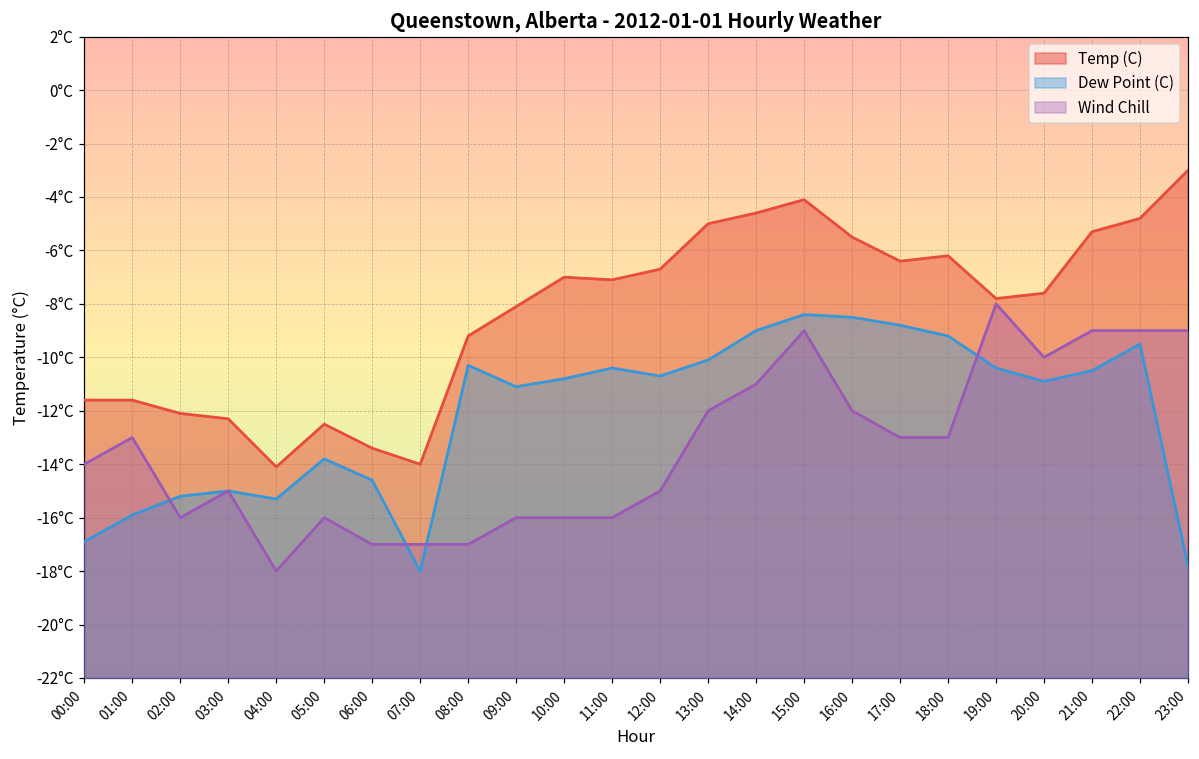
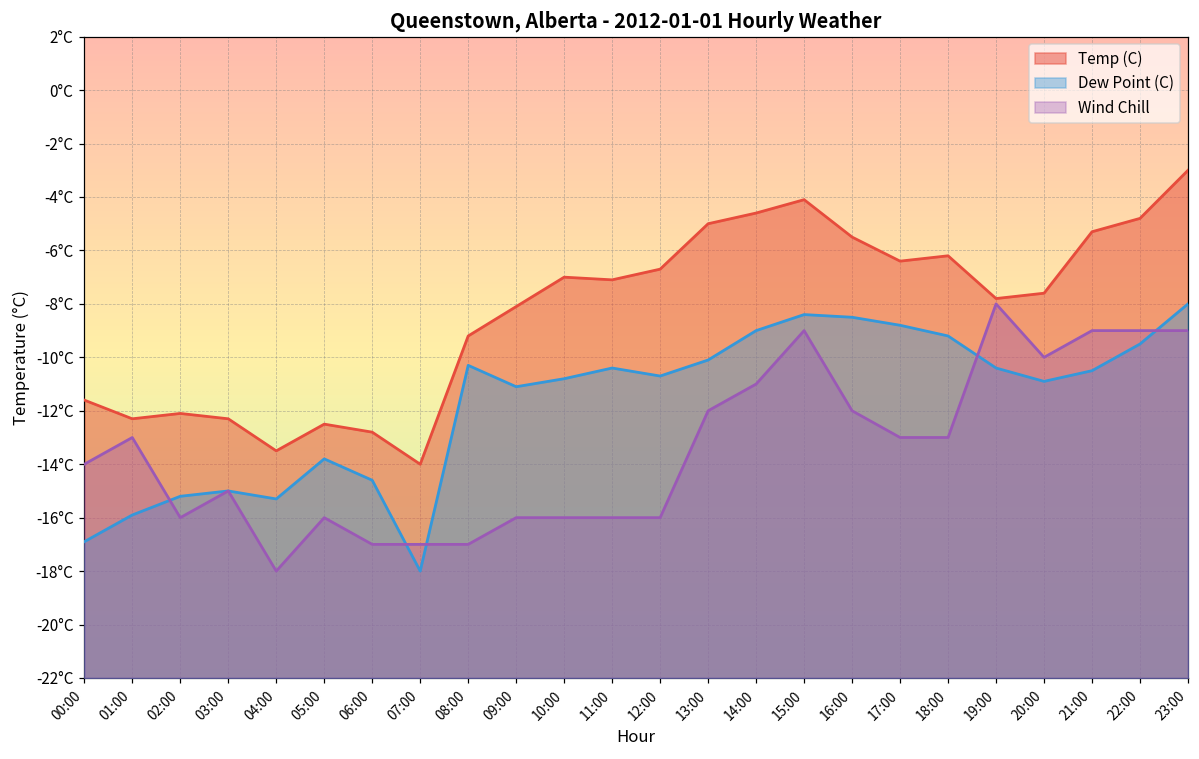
  {
    "Temp (C)": {
      "00:00": "-11.6°C",
-     "01:00": "-11.6°C",
+     "01:00": "-12.3°C",
      "02:00": "-12.1°C",
      "03:00": "-12.3°C",
-     "04:00": "-14.1°C",
+     "04:00": "-13.5°C",
      "05:00": "-12.5°C",
-     "06:00": "-13.4°C",
+     "06:00": "-12.8°C",
      "07:00": "-14.0°C",
      "08:00": "-9.2°C",
      "09:00": "-8.1°C",
      "10:00": "-7.0°C",
      "11:00": "-7.1°C",
      "12:00": "-6.7°C",
      "13:00": "-5.0°C",
      "14:00": "-4.6°C",
      "15:00": "-4.1°C",
      "16:00": "-5.5°C",
      "17:00": "-6.4°C",
      "18:00": "-6.2°C",
      "19:00": "-7.8°C",
      "20:00": "-7.6°C",
      "21:00": "-5.3°C",
      "22:00": "-4.8°C",
      "23:00": "-3.0°C"
    },
    "Dew Point (C)": {
      "00:00": "-16.9°C",
      "01:00": "-15.9°C",
      "02:00": "-15.2°C",
      "04:00": "-15.3°C",
      "05:00": "-13.8°C",
      "06:00": "-14.6°C",
      "07:00": "-18.0°C",
      "08:00": "-10.3°C",
      "09:00": "-11.1°C",
      "10:00": "-10.8°C",
      "11:00": "-10.4°C",
      "12:00": "-10.7°C",
      "13:00": "-10.1°C",
      "14:00": "-9.0°C",
      "15:00": "-8.4°C",
      "16:00": "-8.5°C",
      "17:00": "-8.8°C",
      "18:00": "-9.2°C",
      "19:00": "-10.4°C",
      "20:00": "-10.9°C",
      "21:00": "-10.5°C",
      "22:00": "-9.5°C",
-     "23:00": "-17.8°C"
+     "23:00": "-8.0°C"
    },
    "Wind Chill": {
      "00:00": "-14°C",
      "01:00": "-13°C",
      "02:00": "-16°C",
      "04:00": "-18°C",
      "05:00": "-16°C",
      "06:00": "-17°C",
      "07:00": "-17°C",
      "08:00": "-17°C",
      "09:00": "-16°C",
      "10:00": "-16°C",
      "11:00": "-16°C",
-     "12:00": "-15°C",
+     "12:00": "-16°C",
      "13:00": "-12°C",
      "14:00": "-11°C",
      "15:00": "-9°C",
      "16:00": "-12°C",
      "17:00": "-13°C",
      "18:00": "-13°C",
      "19:00": "-8°C",
      "20:00": "-10°C",
      "21:00": "-9°C",
      "22:00": "-9°C",
      "23:00": "-9°C"
    }
  }
